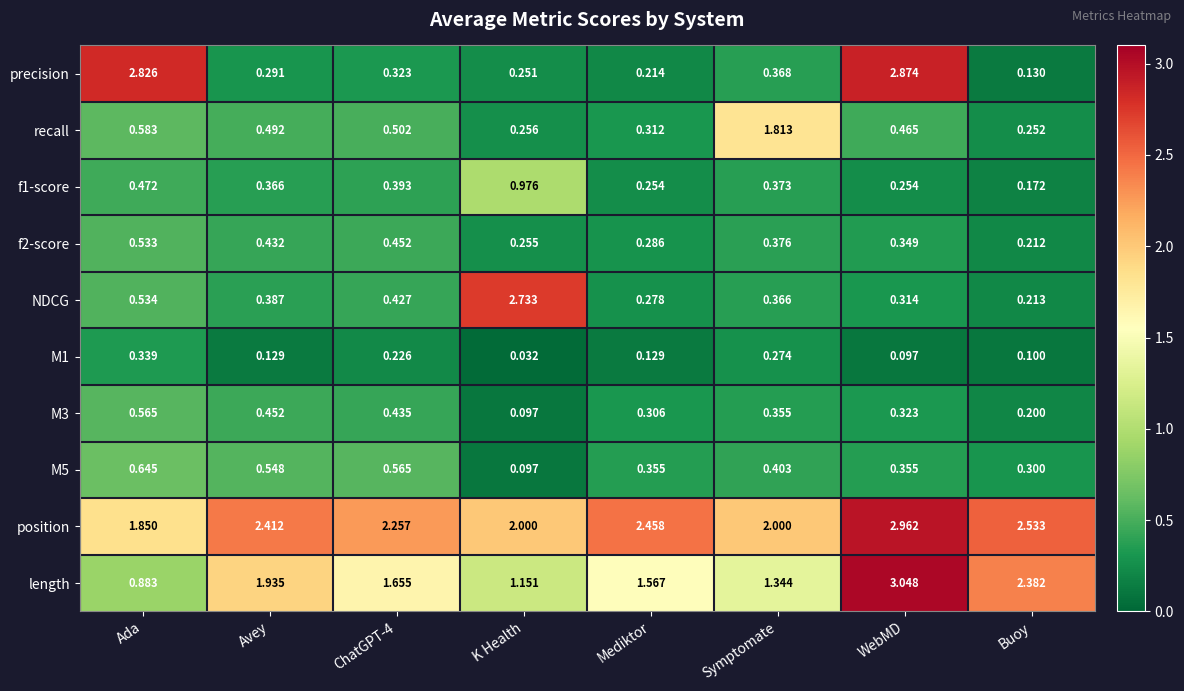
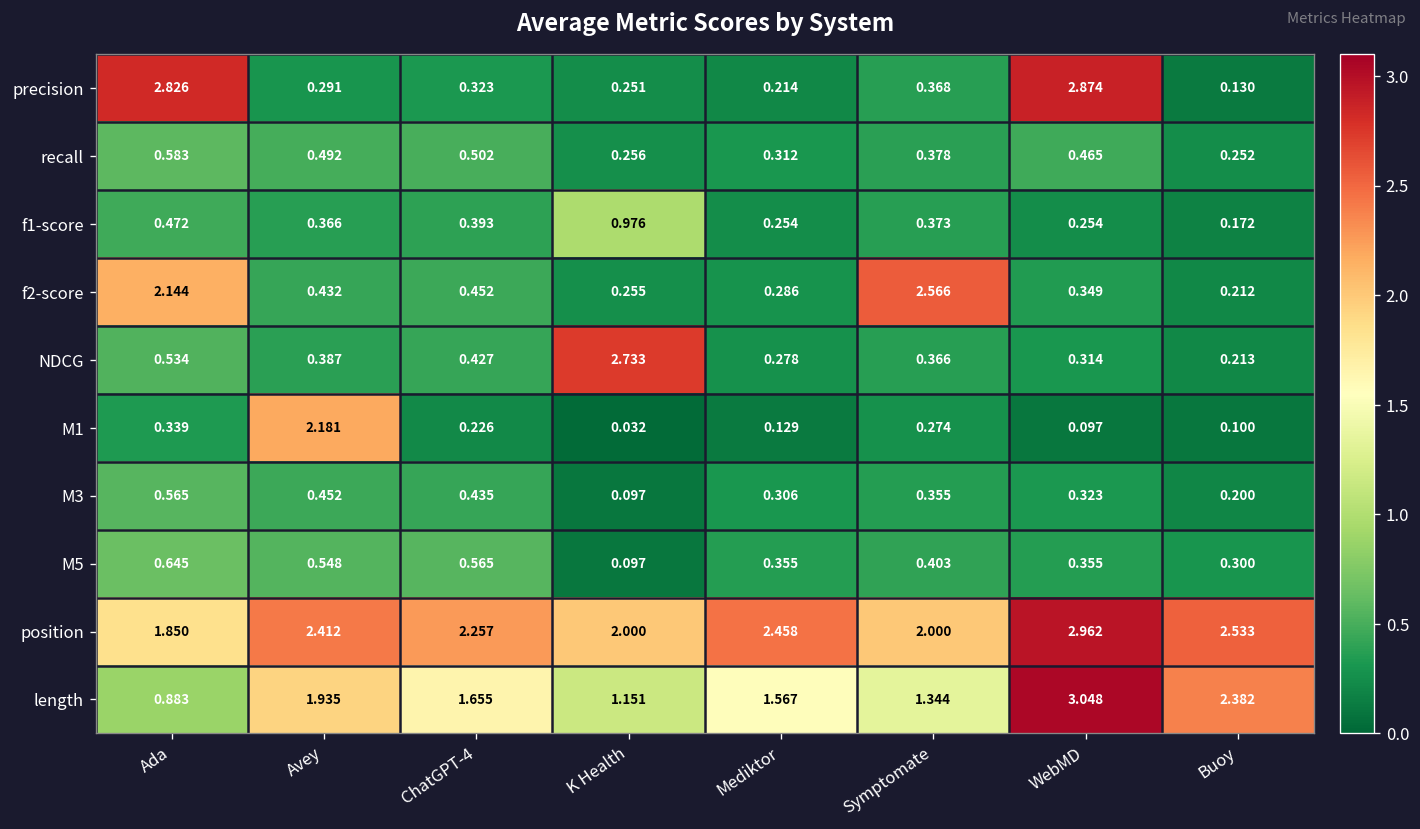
  {
    "precision": {
      "Ada": 2.826,
      "Avey": 0.291,
      "ChatGPT-4": 0.323,
      "K Health": 0.251,
      "Mediktor": 0.214,
      "Symptomate": 0.368,
      "WebMD": 2.874,
      "Buoy": 0.130
    },
    "recall": {
      "Ada": 0.583,
      "Avey": 0.492,
      "ChatGPT-4": 0.502,
      "K Health": 0.256,
      "Mediktor": 0.312,
-     "Symptomate": 1.813,
+     "Symptomate": 0.378,
      "WebMD": 0.465,
      "Buoy": 0.252
    },
    "f1-score": {
      "Ada": 0.472,
      "Avey": 0.366,
      "ChatGPT-4": 0.393,
      "K Health": 0.976,
      "Mediktor": 0.254,
      "Symptomate": 0.373,
      "WebMD": 0.254,
      "Buoy": 0.172
    },
    "f2-score": {
-     "Ada": 0.533,
+     "Ada": 2.144,
      "Avey": 0.432,
      "ChatGPT-4": 0.452,
      "K Health": 0.255,
      "Mediktor": 0.286,
-     "Symptomate": 0.376,
+     "Symptomate": 2.566,
      "WebMD": 0.349,
      "Buoy": 0.212
    },
    "NDCG": {
      "Ada": 0.534,
      "Avey": 0.387,
      "ChatGPT-4": 0.427,
      "K Health": 2.733,
      "Mediktor": 0.278,
      "Symptomate": 0.366,
      "WebMD": 0.314,
      "Buoy": 0.213
    },
    "M1": {
      "Ada": 0.339,
-     "Avey": 0.129,
+     "Avey": 2.181,
      "ChatGPT-4": 0.226,
      "K Health": 0.032,
      "Mediktor": 0.129,
      "Symptomate": 0.274,
      "WebMD": 0.097,
      "Buoy": 0.100
    },
    "M3": {
      "Ada": 0.565,
      "Avey": 0.452,
      "ChatGPT-4": 0.435,
      "K Health": 0.097,
      "Mediktor": 0.306,
      "Symptomate": 0.355,
      "WebMD": 0.323,
      "Buoy": 0.200
    },
    "M5": {
      "Ada": 0.645,
      "Avey": 0.548,
      "ChatGPT-4": 0.565,
      "K Health": 0.097,
      "Mediktor": 0.355,
      "Symptomate": 0.403,
      "WebMD": 0.355,
      "Buoy": 0.300
    },
    "position": {
      "Ada": 1.850,
      "Avey": 2.412,
      "ChatGPT-4": 2.257,
      "K Health": 2.000,
      "Mediktor": 2.458,
      "Symptomate": 2.000,
      "WebMD": 2.962,
      "Buoy": 2.533
    },
    "length": {
      "Ada": 0.883,
      "Avey": 1.935,
      "ChatGPT-4": 1.655,
      "K Health": 1.151,
      "Mediktor": 1.567,
      "Symptomate": 1.344,
      "WebMD": 3.048,
      "Buoy": 2.382
    }
  }
